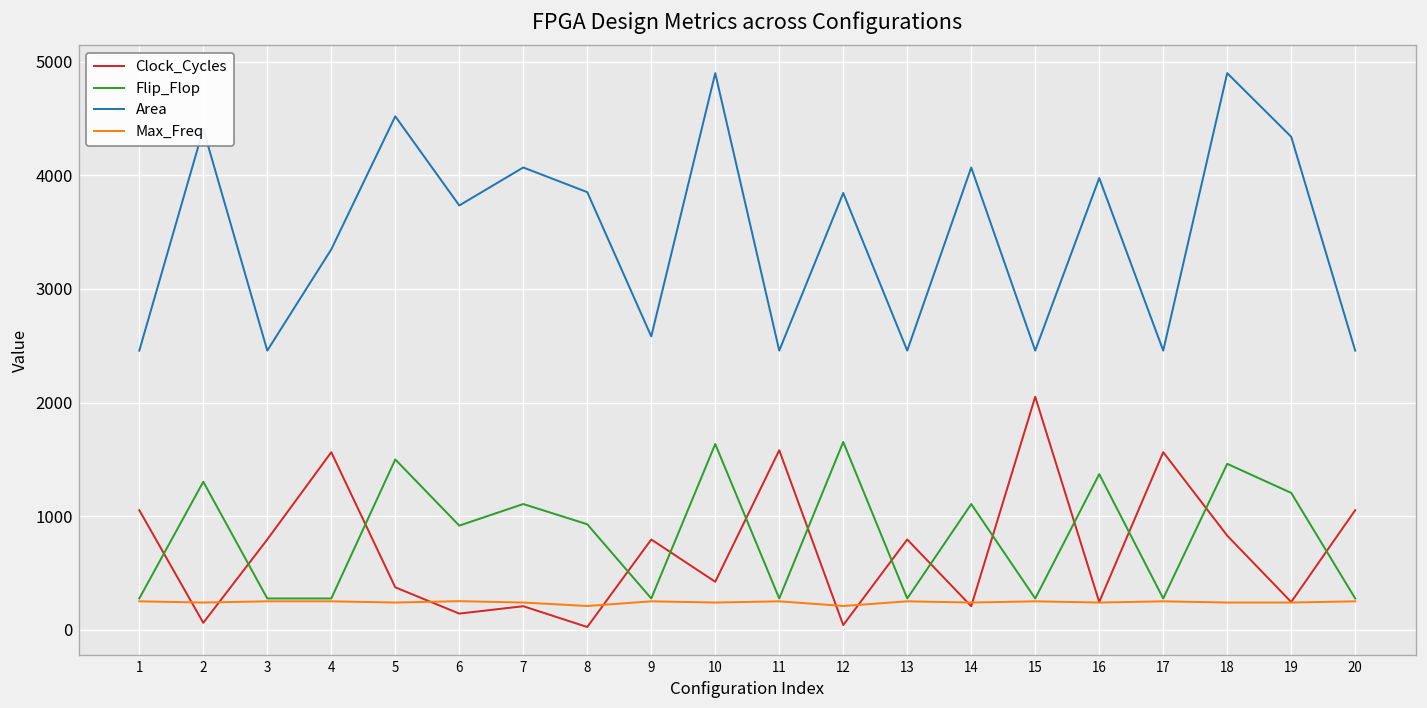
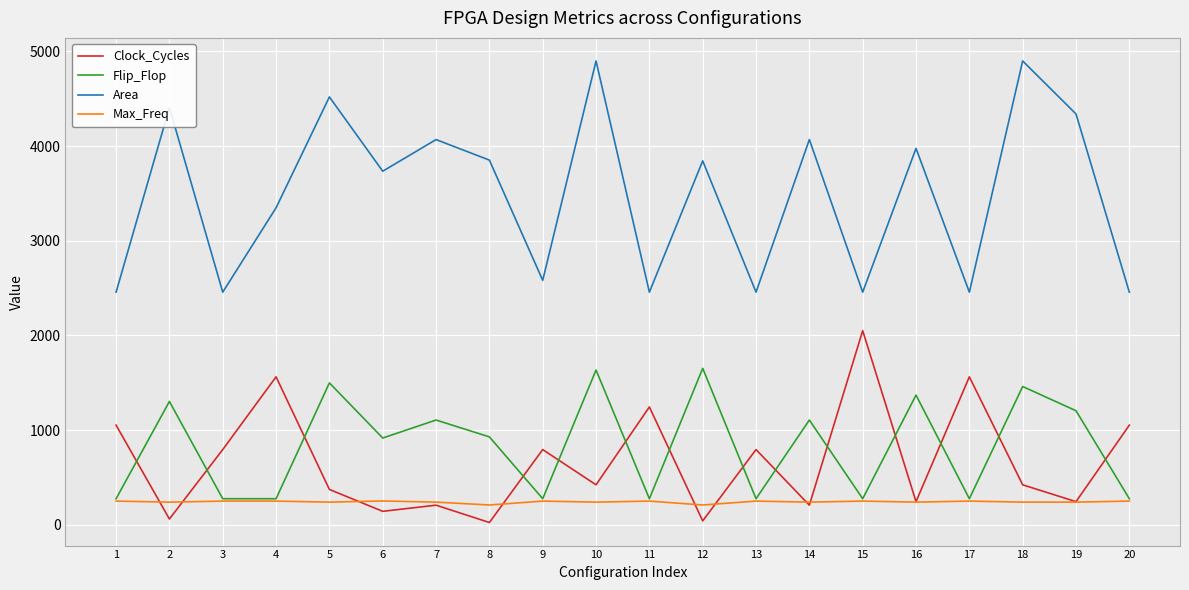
  {
    "Clock_Cycles": {
      "1": 1100,
      "2": 100,
      "3": 800,
      "4": 1600,
      "5": 400,
      "6": 100,
      "7": 200,
      "8": 0,
      "9": 800,
      "10": 400,
-     "11": 1600,
+     "11": 1200,
      "12": 0,
      "13": 800,
      "14": 200,
      "15": 2100,
      "17": 1600,
-     "18": 800,
+     "18": 400,
      "20": 1100
    },
    "Flip_Flop": {
      "2": 1300,
      "5": 1500,
      "6": 900,
      "7": 1100,
      "8": 900,
      "10": 1600,
      "12": 1700,
      "14": 1100,
      "16": 1400,
      "18": 1500,
      "19": 1200
    },
    "Area": {
      "1": 2500,
      "3": 2500,
      "4": 3300,
      "5": 4500,
      "6": 3700,
      "7": 4100,
      "8": 3900,
      "9": 2600,
      "10": 4900,
      "11": 2500,
      "12": 3800,
      "13": 2500,
      "14": 4100,
      "15": 2500,
      "16": 4000,
      "17": 2500,
      "18": 4900,
      "19": 4300,
      "20": 2500
    },
    "Max_Freq": {
      "2": 200,
      "5": 200,
      "6": 300,
      "7": 200,
      "8": 200,
      "10": 200,
      "12": 200,
      "14": 200,
      "18": 200
    }
  }
